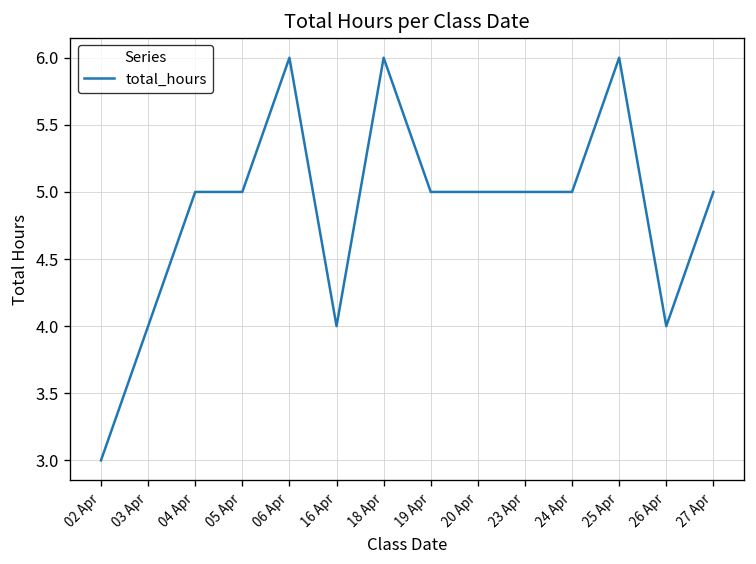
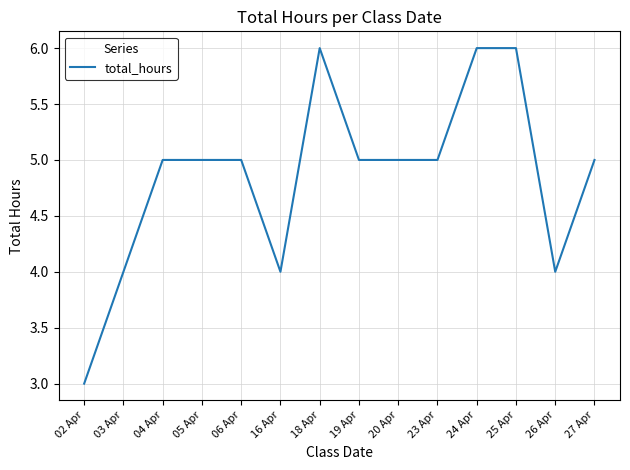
  {
    "02 Apr": 3,
    "03 Apr": 4,
    "04 Apr": 5,
    "05 Apr": 5,
-   "06 Apr": 6,
+   "06 Apr": 5,
    "16 Apr": 4,
    "18 Apr": 6,
    "19 Apr": 5,
    "20 Apr": 5,
    "23 Apr": 5,
-   "24 Apr": 5,
+   "24 Apr": 6,
    "25 Apr": 6,
    "26 Apr": 4,
    "27 Apr": 5
  }
